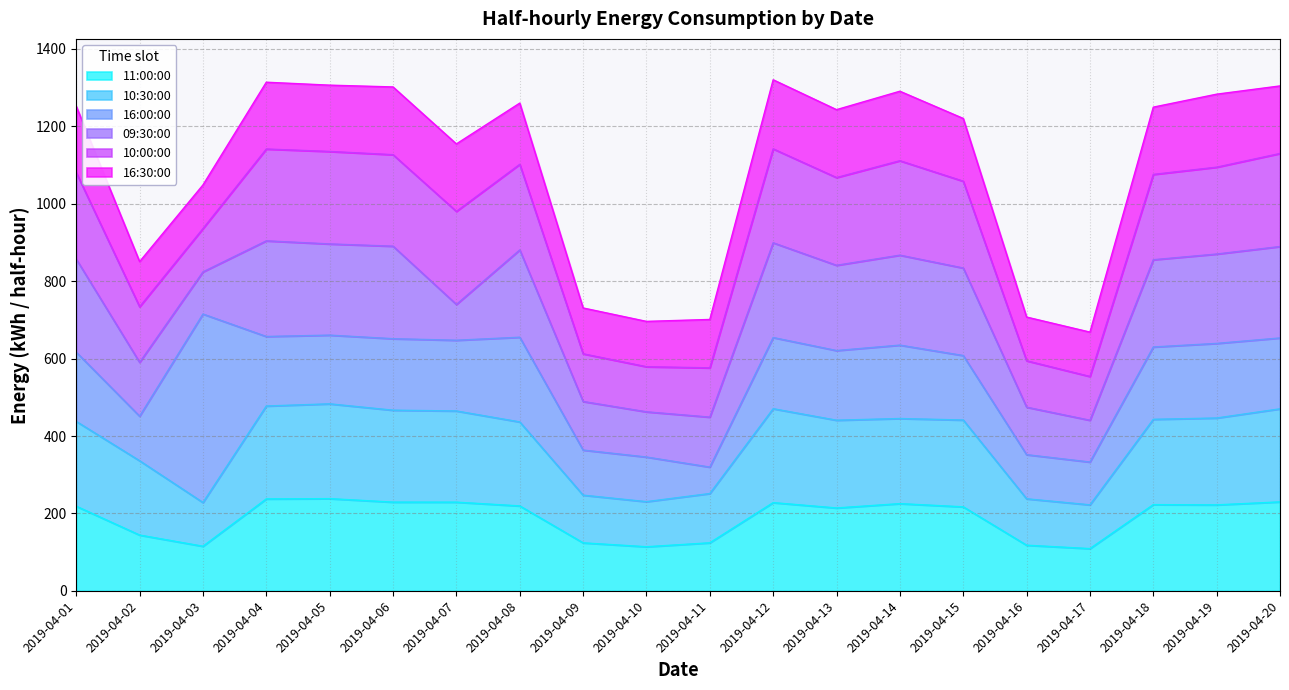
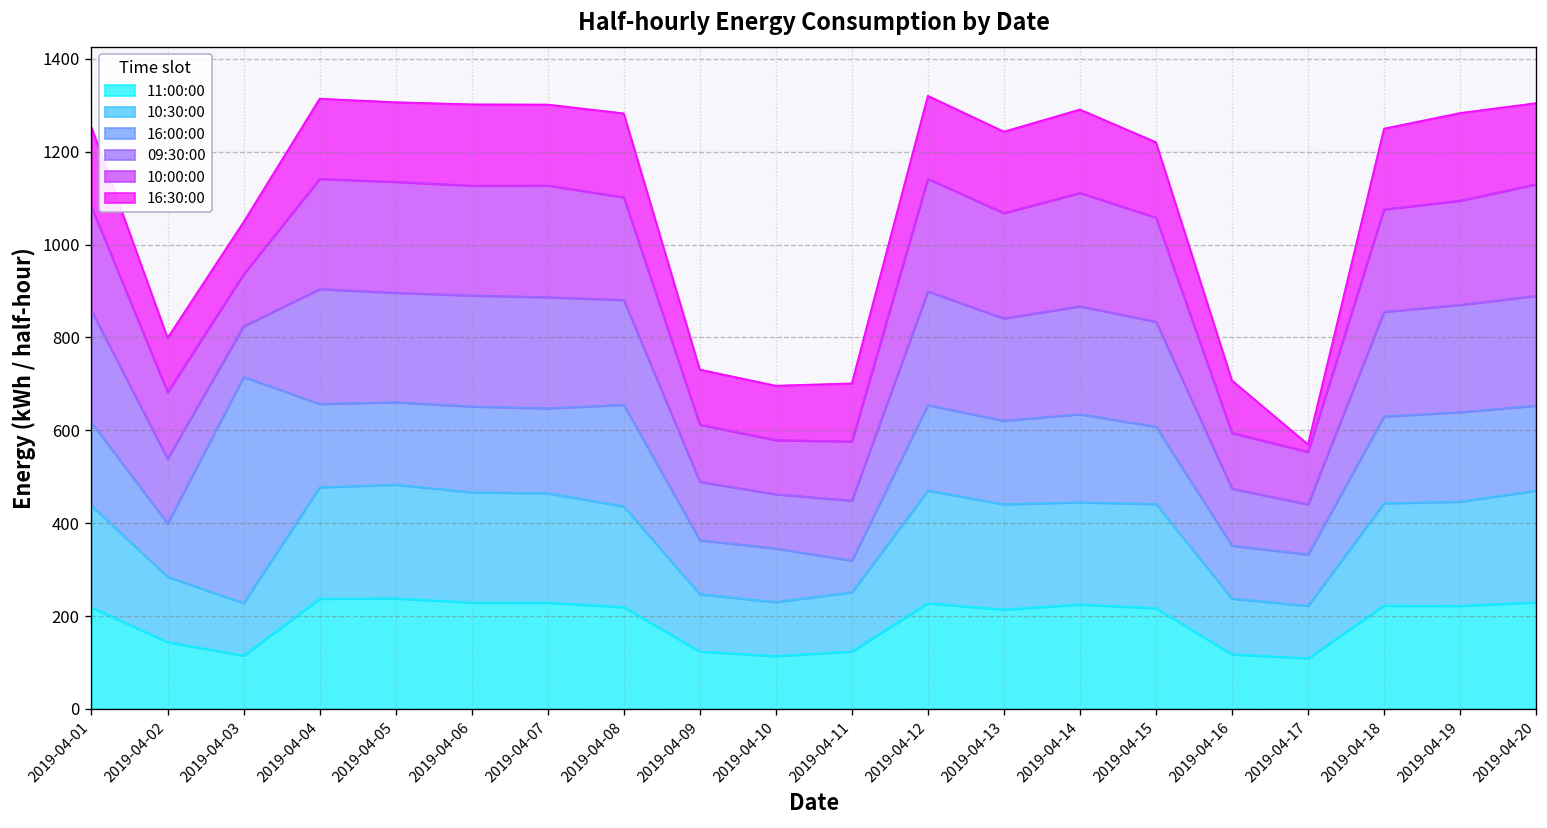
  {
    "11:00:00": {
      "2019-04-01": 220,
      "2019-04-02": 140,
      "2019-04-03": 120,
      "2019-04-04": 240,
      "2019-04-05": 240,
      "2019-04-06": 230,
      "2019-04-07": 230,
      "2019-04-08": 220,
      "2019-04-09": 120,
      "2019-04-10": 110,
      "2019-04-11": 120,
      "2019-04-12": 230,
      "2019-04-13": 210,
      "2019-04-14": 230,
      "2019-04-15": 220,
      "2019-04-16": 120,
      "2019-04-17": 110,
      "2019-04-18": 220,
      "2019-04-19": 220,
      "2019-04-20": 230
    },
    "10:30:00": {
      "2019-04-01": 220,
-     "2019-04-02": 190,
+     "2019-04-02": 140,
      "2019-04-03": 110,
      "2019-04-04": 240,
      "2019-04-05": 240,
      "2019-04-06": 240,
      "2019-04-07": 240,
      "2019-04-08": 220,
      "2019-04-09": 120,
      "2019-04-10": 120,
      "2019-04-11": 130,
      "2019-04-12": 240,
      "2019-04-13": 230,
      "2019-04-14": 220,
      "2019-04-15": 220,
      "2019-04-16": 120,
      "2019-04-17": 110,
      "2019-04-18": 220,
      "2019-04-19": 220,
      "2019-04-20": 240
    },
    "16:00:00": {
      "2019-04-01": 180,
      "2019-04-02": 120,
      "2019-04-03": 490,
      "2019-04-04": 180,
      "2019-04-05": 180,
      "2019-04-06": 180,
      "2019-04-07": 180,
      "2019-04-08": 220,
      "2019-04-09": 120,
      "2019-04-10": 120,
      "2019-04-11": 70,
      "2019-04-12": 180,
      "2019-04-13": 180,
      "2019-04-14": 190,
      "2019-04-15": 170,
      "2019-04-16": 110,
      "2019-04-17": 110,
      "2019-04-18": 190,
      "2019-04-19": 190,
      "2019-04-20": 180
    },
    "09:30:00": {
      "2019-04-01": 240,
      "2019-04-02": 140,
      "2019-04-03": 110,
      "2019-04-04": 250,
      "2019-04-05": 240,
      "2019-04-06": 240,
-     "2019-04-07": 90,
+     "2019-04-07": 240,
      "2019-04-08": 230,
      "2019-04-09": 130,
      "2019-04-10": 120,
      "2019-04-11": 130,
      "2019-04-12": 240,
      "2019-04-13": 220,
      "2019-04-14": 230,
      "2019-04-15": 230,
      "2019-04-16": 120,
      "2019-04-17": 110,
      "2019-04-18": 230,
      "2019-04-19": 230,
      "2019-04-20": 240
    },
    "10:00:00": {
      "2019-04-01": 220,
      "2019-04-02": 140,
      "2019-04-03": 110,
      "2019-04-04": 240,
      "2019-04-05": 240,
      "2019-04-06": 240,
      "2019-04-07": 240,
      "2019-04-08": 220,
      "2019-04-09": 120,
      "2019-04-10": 120,
      "2019-04-11": 130,
      "2019-04-12": 240,
      "2019-04-13": 230,
      "2019-04-14": 240,
      "2019-04-15": 220,
      "2019-04-16": 120,
      "2019-04-17": 110,
      "2019-04-18": 220,
      "2019-04-19": 220,
      "2019-04-20": 240
    },
    "16:30:00": {
      "2019-04-01": 170,
      "2019-04-02": 120,
      "2019-04-03": 110,
      "2019-04-04": 170,
      "2019-04-05": 170,
      "2019-04-06": 180,
      "2019-04-07": 170,
-     "2019-04-08": 160,
+     "2019-04-08": 180,
      "2019-04-09": 120,
      "2019-04-10": 120,
      "2019-04-11": 130,
      "2019-04-12": 180,
      "2019-04-13": 180,
      "2019-04-14": 180,
      "2019-04-15": 160,
      "2019-04-16": 110,
-     "2019-04-17": 110,
+     "2019-04-17": 20,
      "2019-04-18": 170,
      "2019-04-19": 190,
      "2019-04-20": 170
    }
  }
